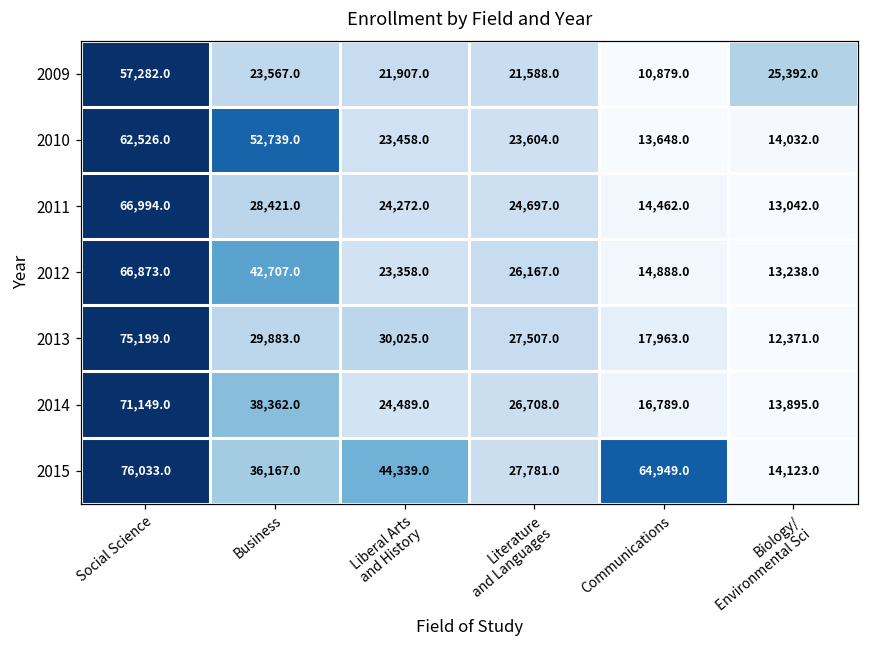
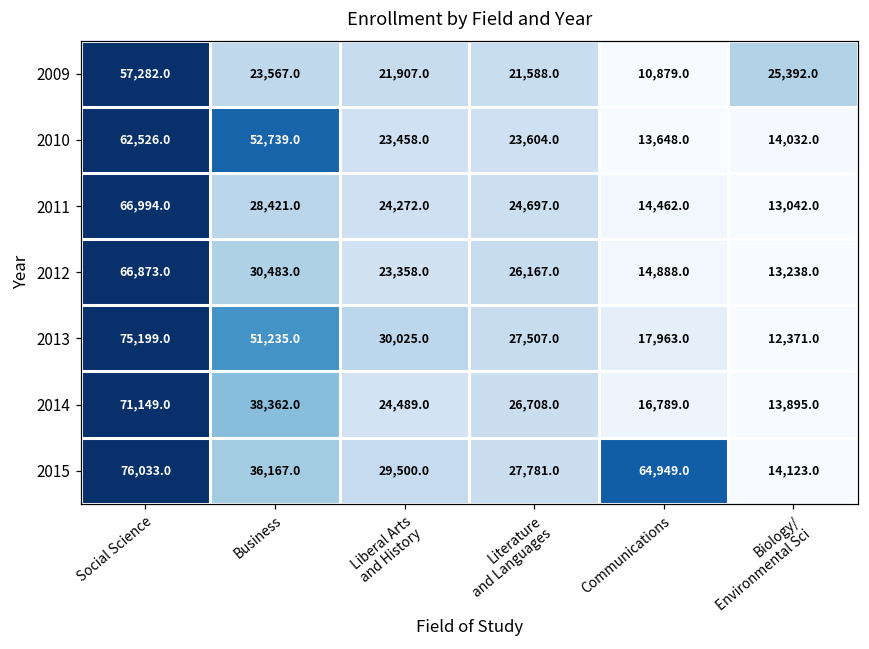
  {
    "2009": {
      "Social Science": "57,282.0",
      "Business": "23,567.0",
      "Liberal Arts and History": "21,907.0",
      "Literature and Languages": "21,588.0",
      "Communications": "10,879.0",
      "Biology/ Environmental Sci": "25,392.0"
    },
    "2010": {
      "Social Science": "62,526.0",
      "Business": "52,739.0",
      "Liberal Arts and History": "23,458.0",
      "Literature and Languages": "23,604.0",
      "Communications": "13,648.0",
      "Biology/ Environmental Sci": "14,032.0"
    },
    "2011": {
      "Social Science": "66,994.0",
      "Business": "28,421.0",
      "Liberal Arts and History": "24,272.0",
      "Literature and Languages": "24,697.0",
      "Communications": "14,462.0",
      "Biology/ Environmental Sci": "13,042.0"
    },
    "2012": {
      "Social Science": "66,873.0",
-     "Business": "42,707.0",
+     "Business": "30,483.0",
      "Liberal Arts and History": "23,358.0",
      "Literature and Languages": "26,167.0",
      "Communications": "14,888.0",
      "Biology/ Environmental Sci": "13,238.0"
    },
    "2013": {
      "Social Science": "75,199.0",
-     "Business": "29,883.0",
+     "Business": "51,235.0",
      "Liberal Arts and History": "30,025.0",
      "Literature and Languages": "27,507.0",
      "Communications": "17,963.0",
      "Biology/ Environmental Sci": "12,371.0"
    },
    "2014": {
      "Social Science": "71,149.0",
      "Business": "38,362.0",
      "Liberal Arts and History": "24,489.0",
      "Literature and Languages": "26,708.0",
      "Communications": "16,789.0",
      "Biology/ Environmental Sci": "13,895.0"
    },
    "2015": {
      "Social Science": "76,033.0",
      "Business": "36,167.0",
-     "Liberal Arts and History": "44,339.0",
+     "Liberal Arts and History": "29,500.0",
      "Literature and Languages": "27,781.0",
      "Communications": "64,949.0",
      "Biology/ Environmental Sci": "14,123.0"
    }
  }
